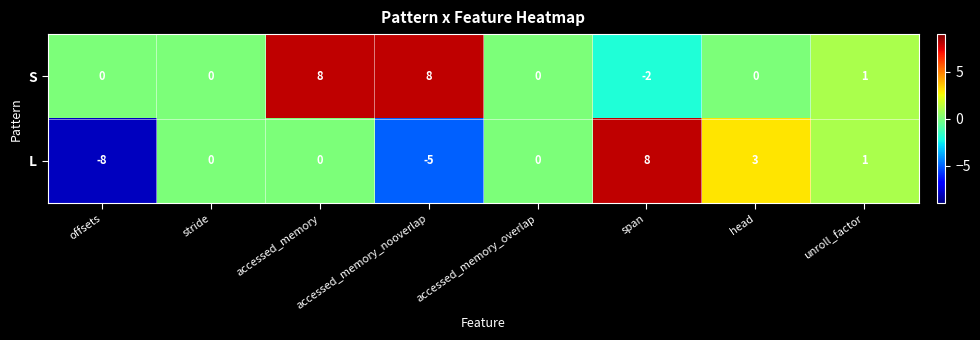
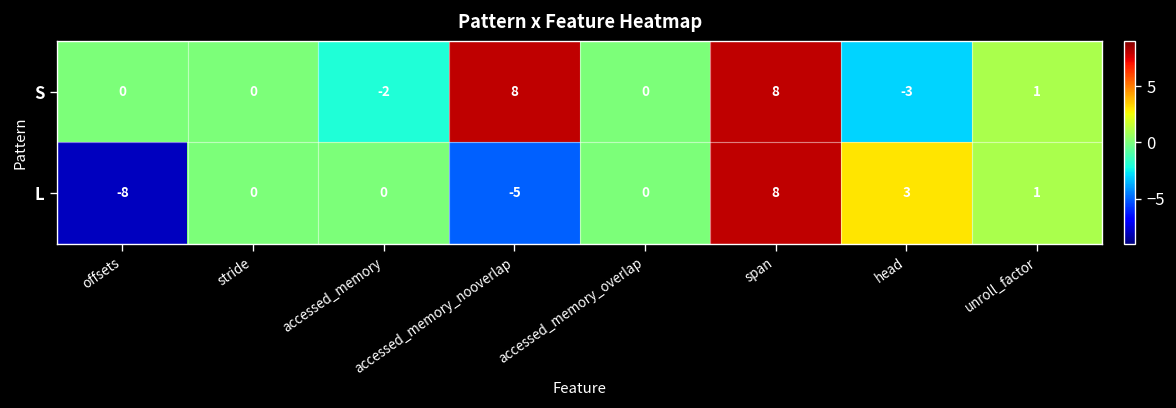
  {
    "S": {
      "offsets": 0,
      "stride": 0,
-     "accessed_memory": 8,
+     "accessed_memory": -2,
      "accessed_memory_nooverlap": 8,
      "accessed_memory_overlap": 0,
-     "span": -2,
-     "head": 0,
+     "span": 8,
+     "head": -3,
      "unroll_factor": 1
    },
    "L": {
      "offsets": -8,
      "stride": 0,
      "accessed_memory": 0,
      "accessed_memory_nooverlap": -5,
      "accessed_memory_overlap": 0,
      "span": 8,
      "head": 3,
      "unroll_factor": 1
    }
  }
